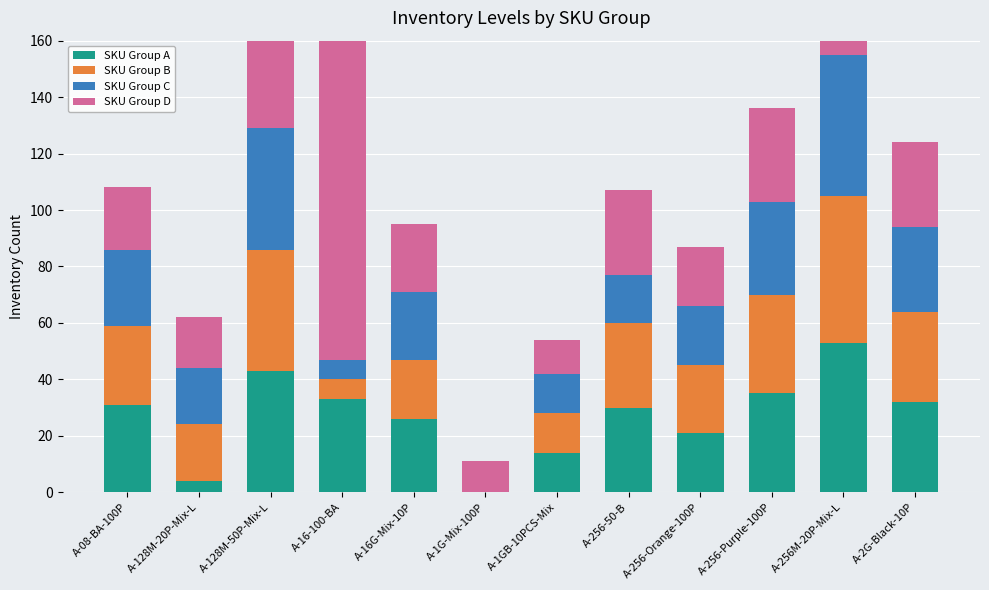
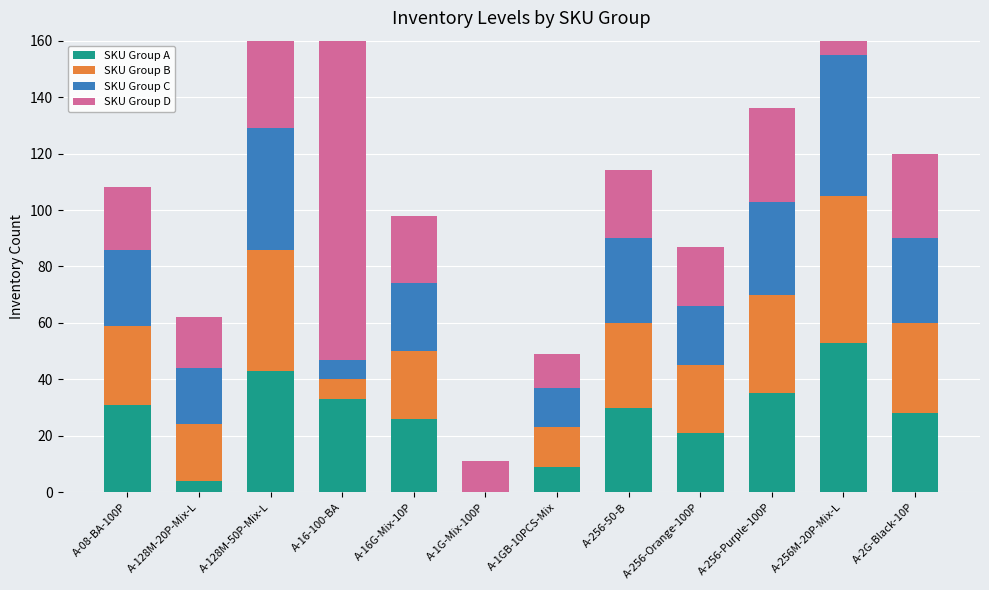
  {
    "SKU Group A": {
      "A-08-BA-100P": 31,
      "A-128M-20P-Mix-L": 4,
      "A-128M-50P-Mix-L": 43,
      "A-16-100-BA": 33,
      "A-16G-Mix-10P": 26,
      "A-1G-Mix-100P": 0,
-     "A-1GB-10PCS-Mix": 14,
+     "A-1GB-10PCS-Mix": 9,
      "A-256-50-B": 30,
      "A-256-Orange-100P": 21,
      "A-256-Purple-100P": 35,
      "A-256M-20P-Mix-L": 53,
-     "A-2G-Black-10P": 32
+     "A-2G-Black-10P": 28
    },
    "SKU Group B": {
      "A-08-BA-100P": 28,
      "A-128M-20P-Mix-L": 20,
      "A-128M-50P-Mix-L": 43,
      "A-16-100-BA": 7,
-     "A-16G-Mix-10P": 21,
+     "A-16G-Mix-10P": 24,
      "A-1G-Mix-100P": 0,
      "A-1GB-10PCS-Mix": 14,
      "A-256-50-B": 30,
      "A-256-Orange-100P": 24,
      "A-256-Purple-100P": 35,
      "A-256M-20P-Mix-L": 52,
      "A-2G-Black-10P": 32
    },
    "SKU Group C": {
      "A-08-BA-100P": 27,
      "A-128M-20P-Mix-L": 20,
      "A-128M-50P-Mix-L": 43,
      "A-16-100-BA": 7,
      "A-16G-Mix-10P": 24,
      "A-1G-Mix-100P": 0,
      "A-1GB-10PCS-Mix": 14,
-     "A-256-50-B": 17,
+     "A-256-50-B": 30,
      "A-256-Orange-100P": 21,
      "A-256-Purple-100P": 33,
      "A-256M-20P-Mix-L": 50,
      "A-2G-Black-10P": 30
    },
    "SKU Group D": {
      "A-08-BA-100P": 22,
      "A-128M-20P-Mix-L": 18,
      "A-16G-Mix-10P": 24,
      "A-1G-Mix-100P": 11,
      "A-1GB-10PCS-Mix": 12,
-     "A-256-50-B": 30,
+     "A-256-50-B": 24,
      "A-256-Orange-100P": 21,
      "A-256-Purple-100P": 33,
      "A-2G-Black-10P": 30
    }
  }
